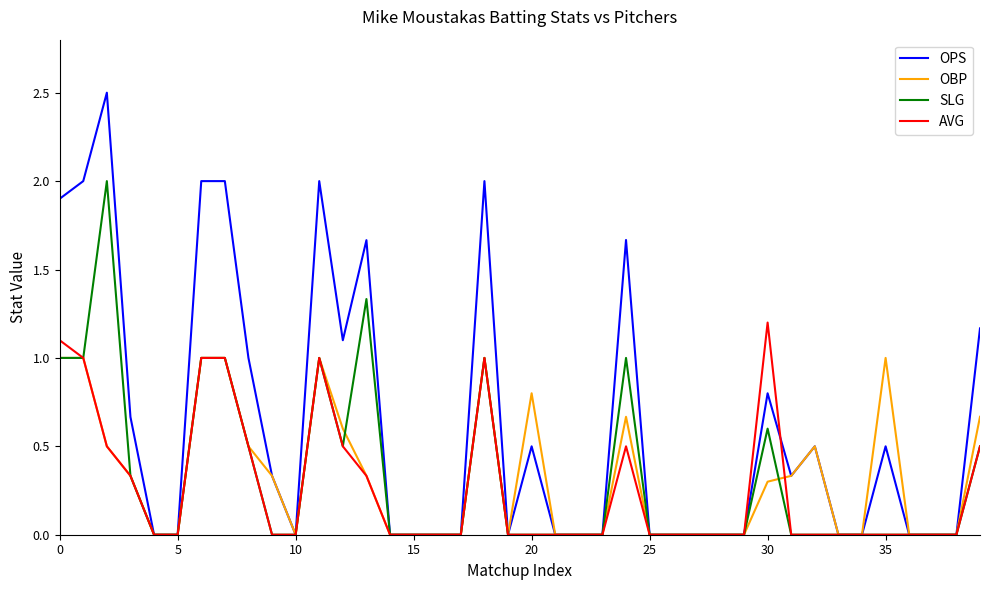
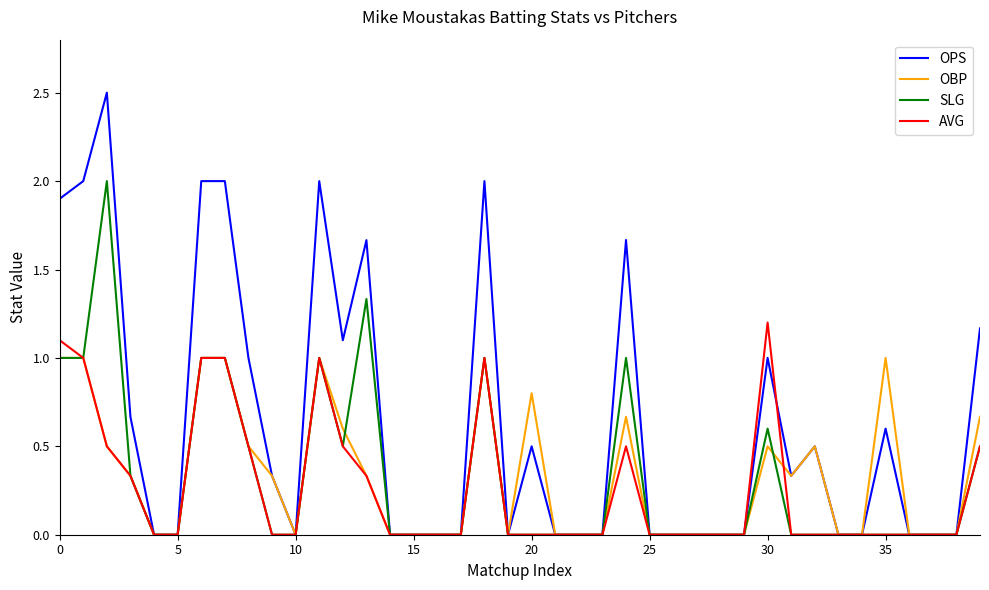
  {
    "OPS": {
      "0": 1.9,
      "20": 0.5,
-     "30": 0.8,
-     "35": 0.5
+     "30": 1.0,
+     "35": 0.6
    },
    "OBP": {
      "20": 0.8,
-     "30": 0.3,
+     "30": 0.5,
      "35": 1.0
    },
    "SLG": {
      "30": 0.6
    },
    "AVG": {
      "0": 1.1,
      "30": 1.2
    }
  }
